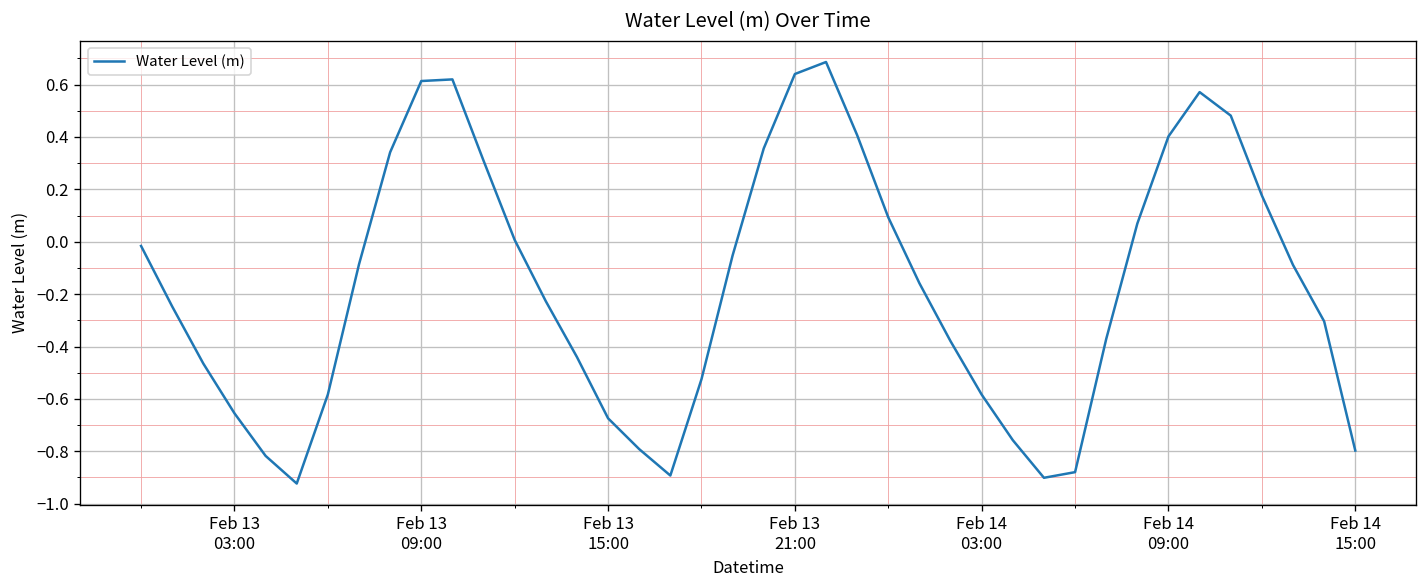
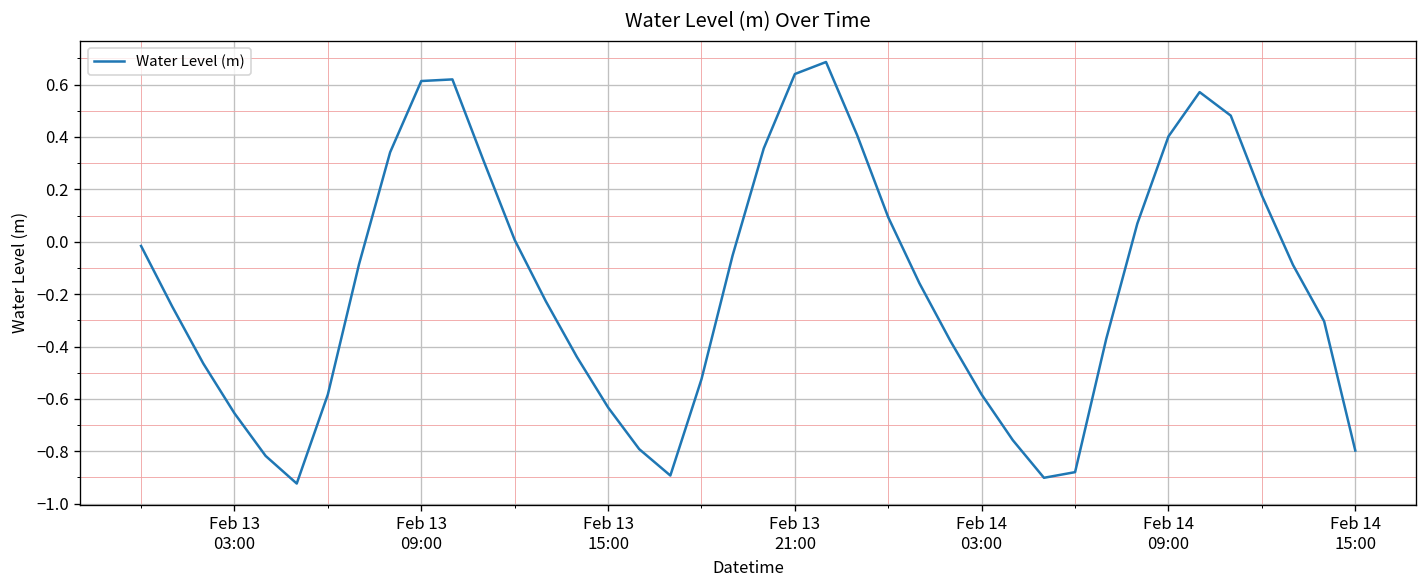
  {
    "Feb 13 03:00": -0.66,
    "Feb 13 09:00": 0.61,
-   "Feb 13 15:00": -0.67,
+   "Feb 13 15:00": -0.63,
    "Feb 13 21:00": 0.64,
    "Feb 14 03:00": -0.58,
    "Feb 14 09:00": 0.40,
    "Feb 14 15:00": -0.80
  }
